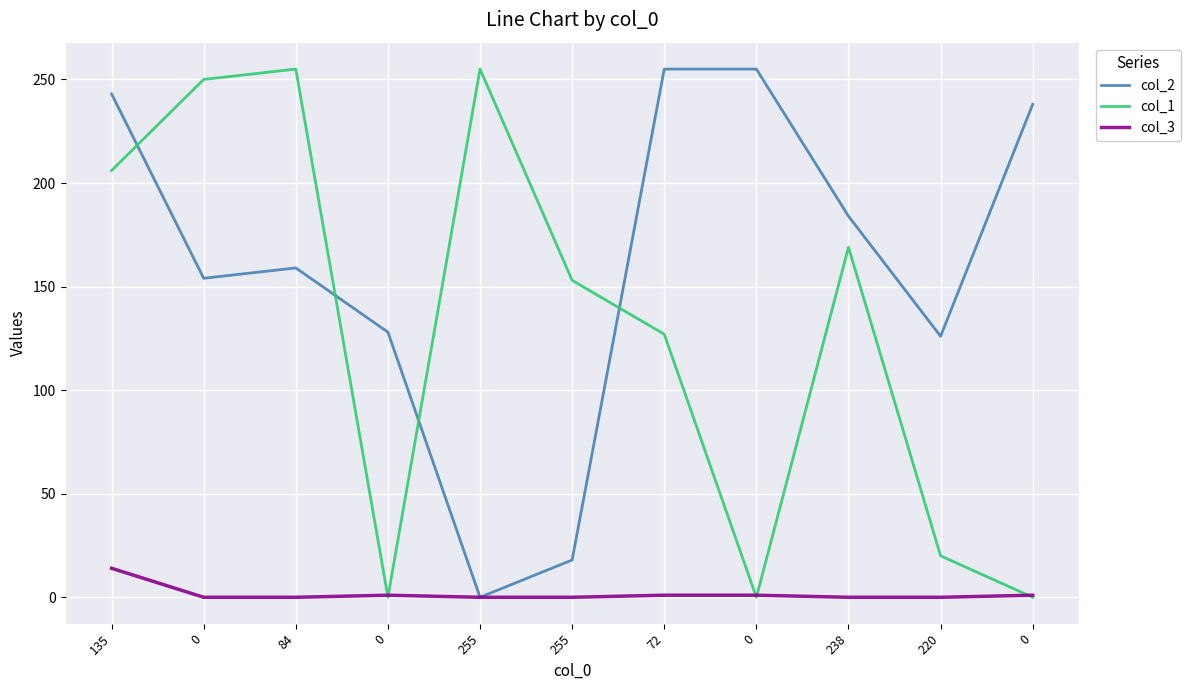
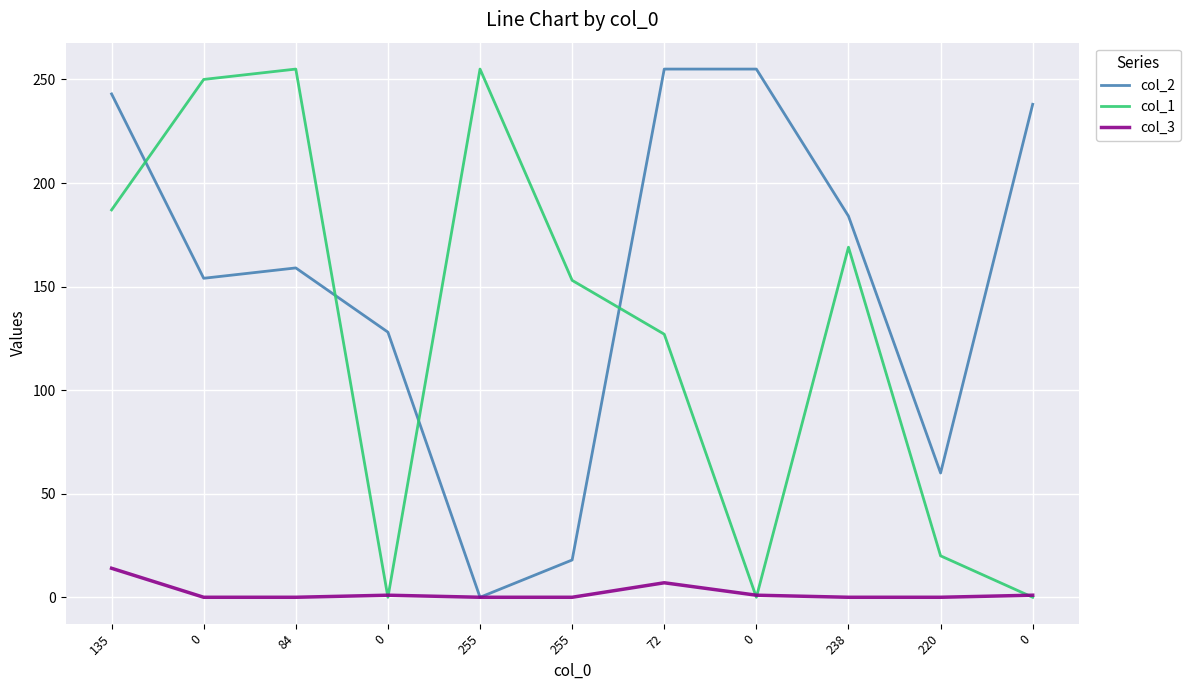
  {
    "col_2": {
      "135": 243,
      "84": 159,
      "72": 255,
      "238": 184,
-     "220": 126
+     "220": 60
    },
    "col_1": {
-     "135": 206,
+     "135": 187,
      "84": 255,
      "72": 127,
      "238": 169,
      "220": 20
    },
    "col_3": {
      "135": 14,
      "84": 0,
-     "72": 1,
+     "72": 7,
      "238": 0,
      "220": 0
    }
  }
